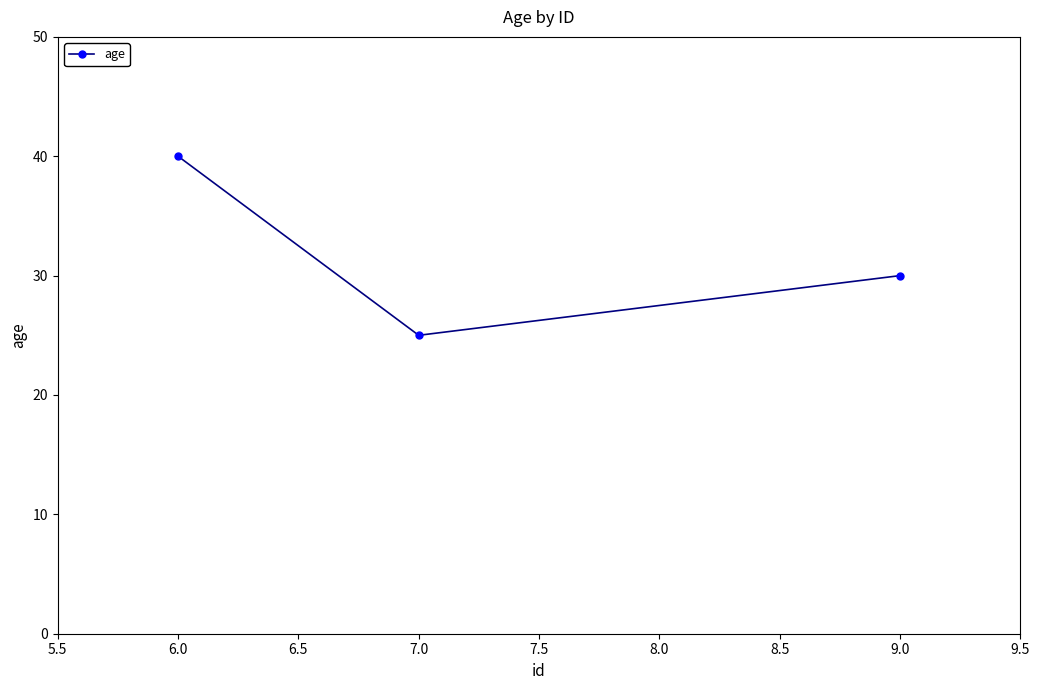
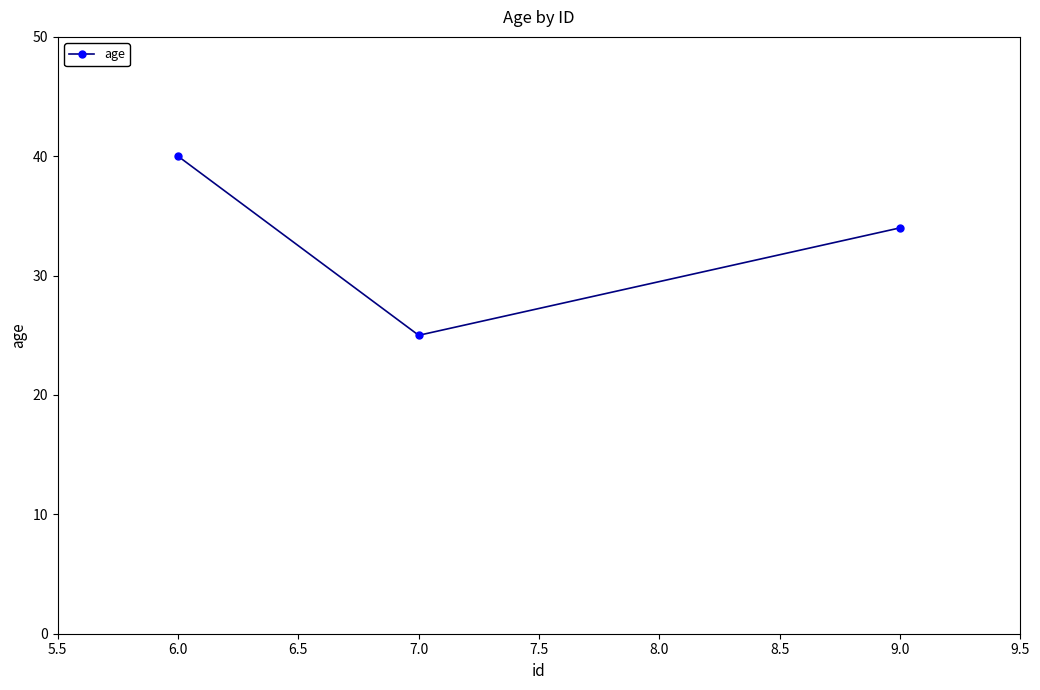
  {
    "6.0": 40,
    "7.0": 25,
-   "9.0": 30
+   "9.0": 34
  }
